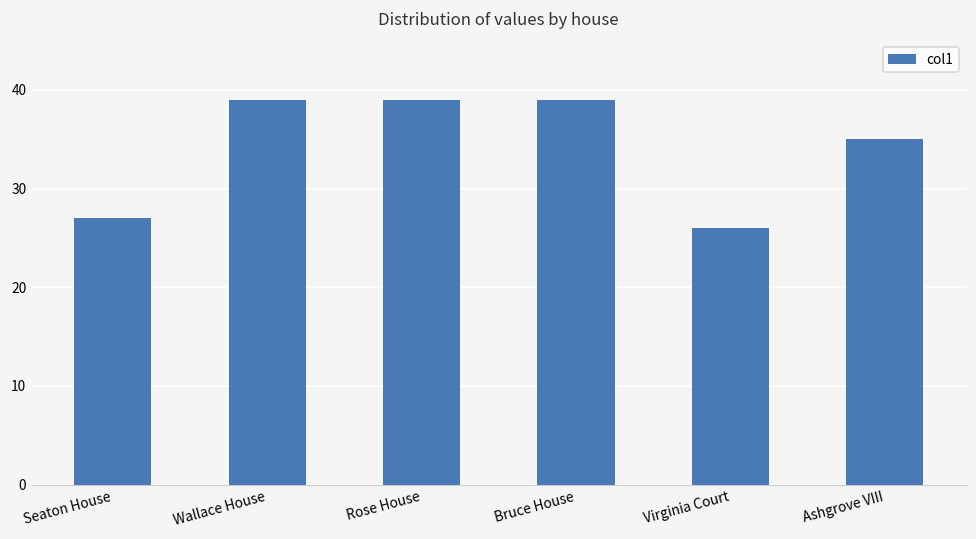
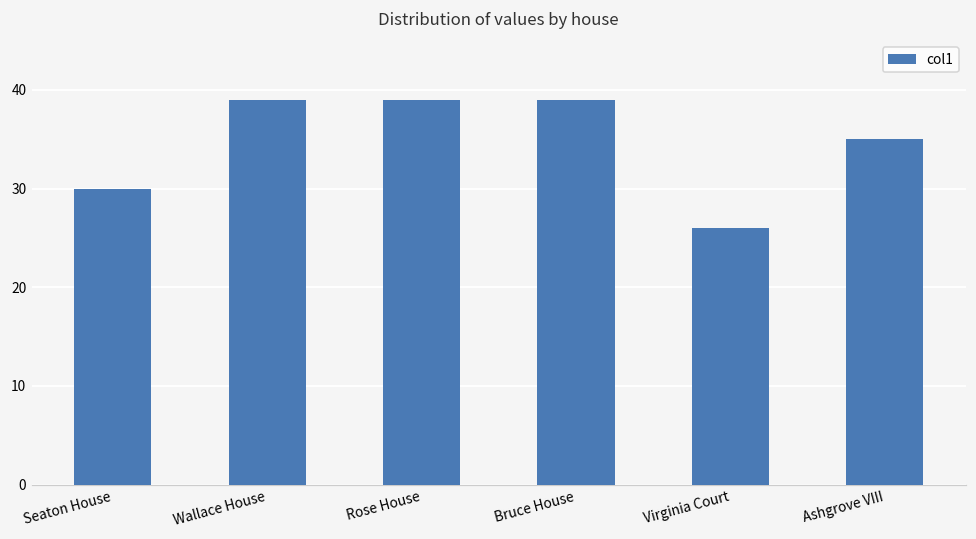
  {
-   "Seaton House": 27,
+   "Seaton House": 30,
    "Wallace House": 39,
    "Rose House": 39,
    "Bruce House": 39,
    "Virginia Court": 26,
    "Ashgrove VIII": 35
  }
